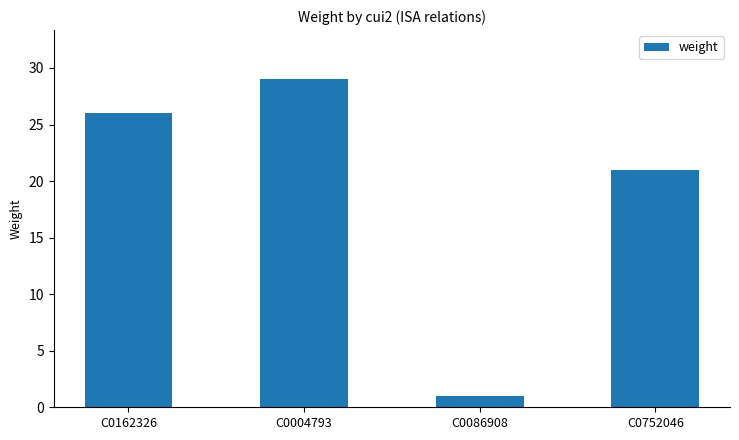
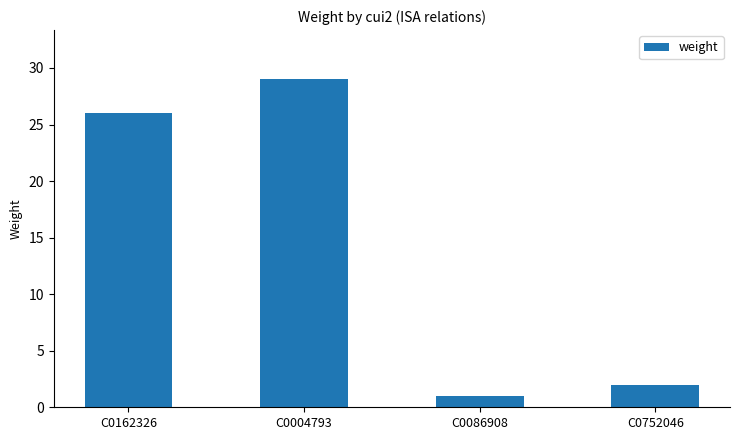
  {
    "C0162326": 26,
    "C0004793": 29,
    "C0086908": 1,
-   "C0752046": 21
+   "C0752046": 2
  }
